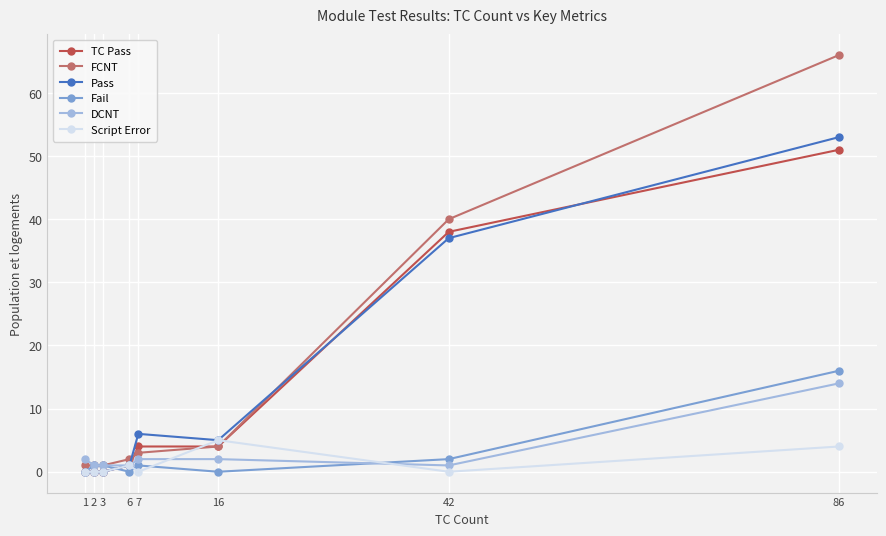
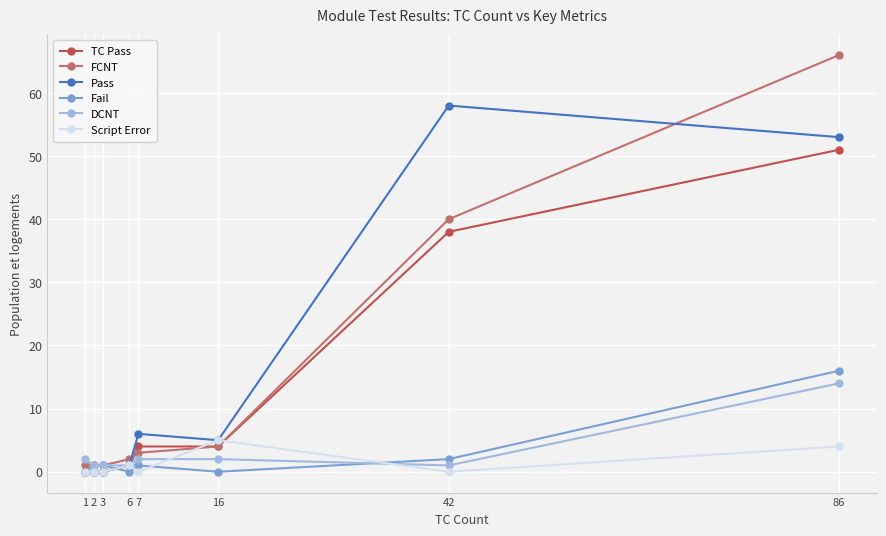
  {
    "Pass": {
      "7": 6,
-     "42": 37,
+     "42": 58,
      "86": 53
    },
    "Script Error": {
      "7": 0,
      "42": 0,
      "86": 4
    }
  }
